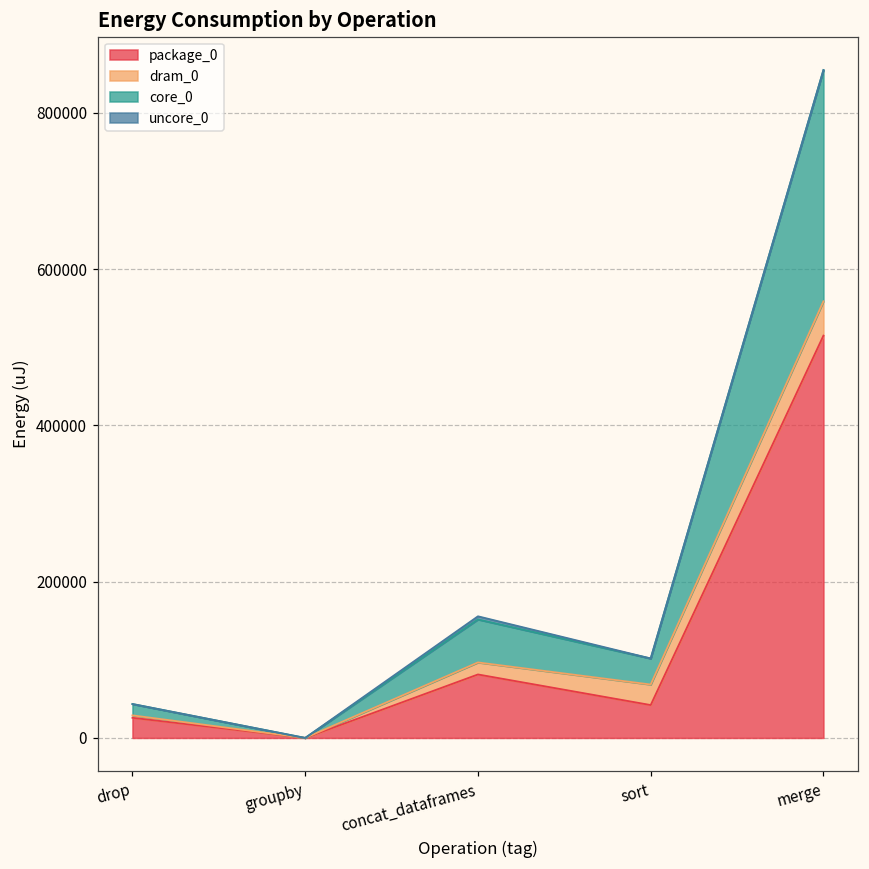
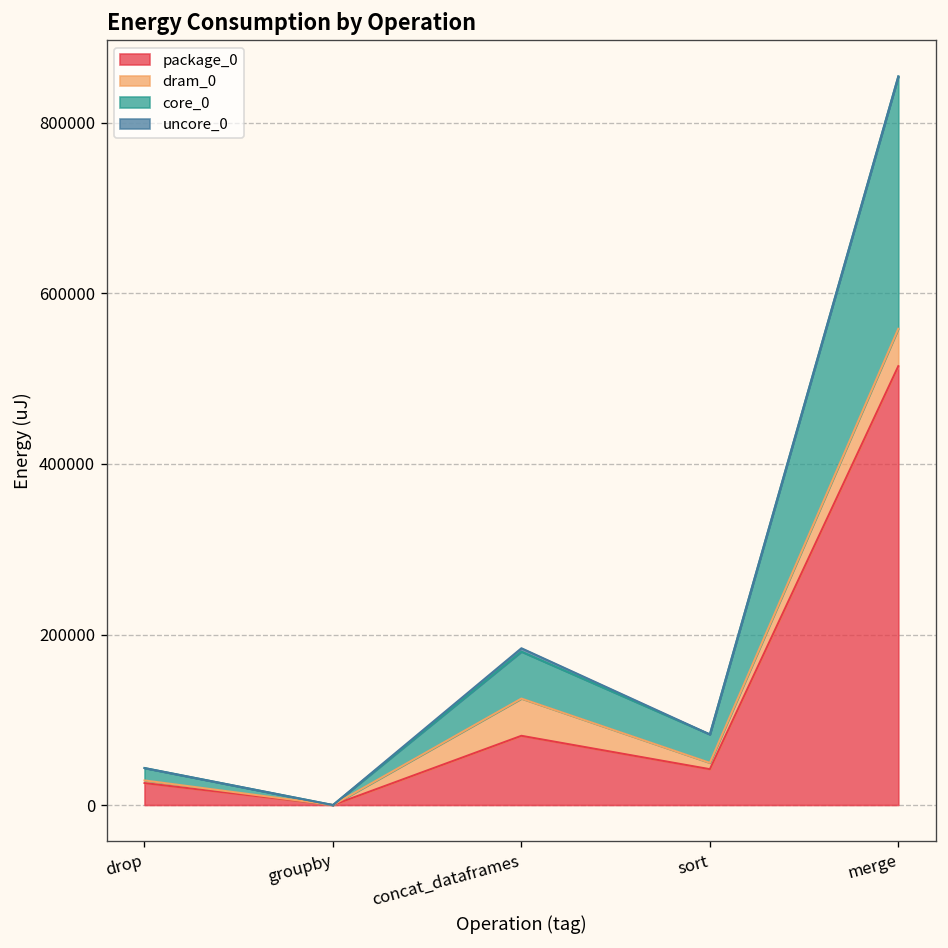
  {
    "package_0": {
      "concat_dataframes": 80000,
      "sort": 40000,
      "merge": 510000
    },
    "dram_0": {
-     "concat_dataframes": 20000,
-     "sort": 30000,
+     "concat_dataframes": 40000,
+     "sort": 10000,
      "merge": 40000
    }
  }
